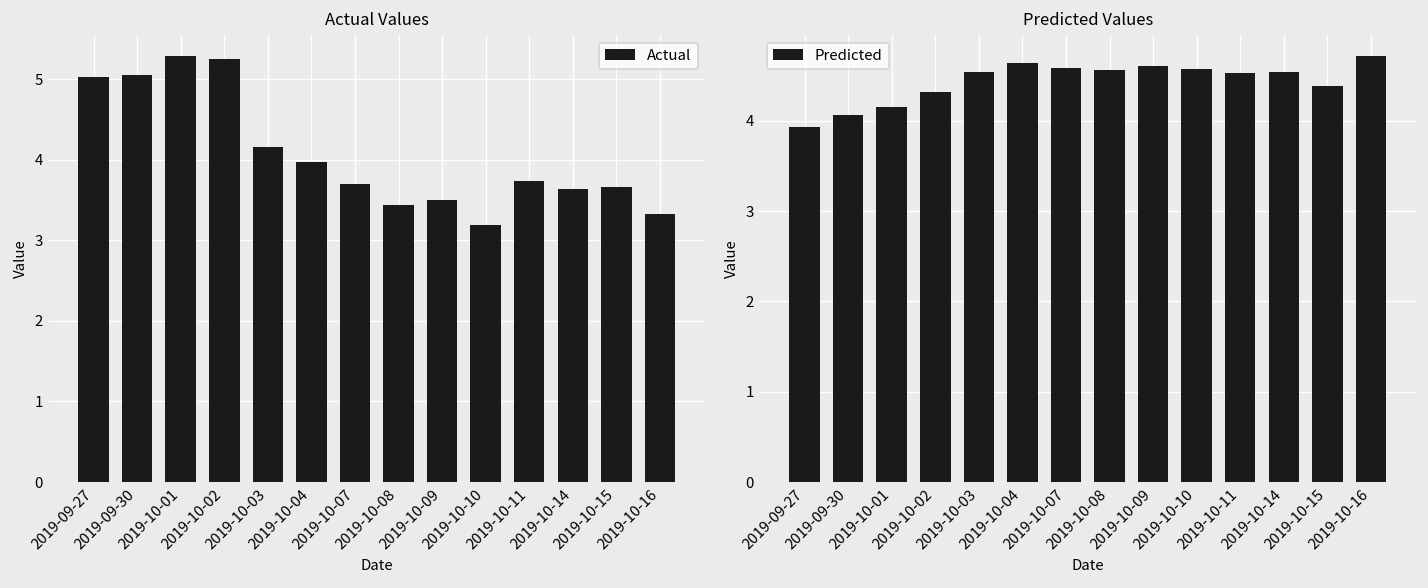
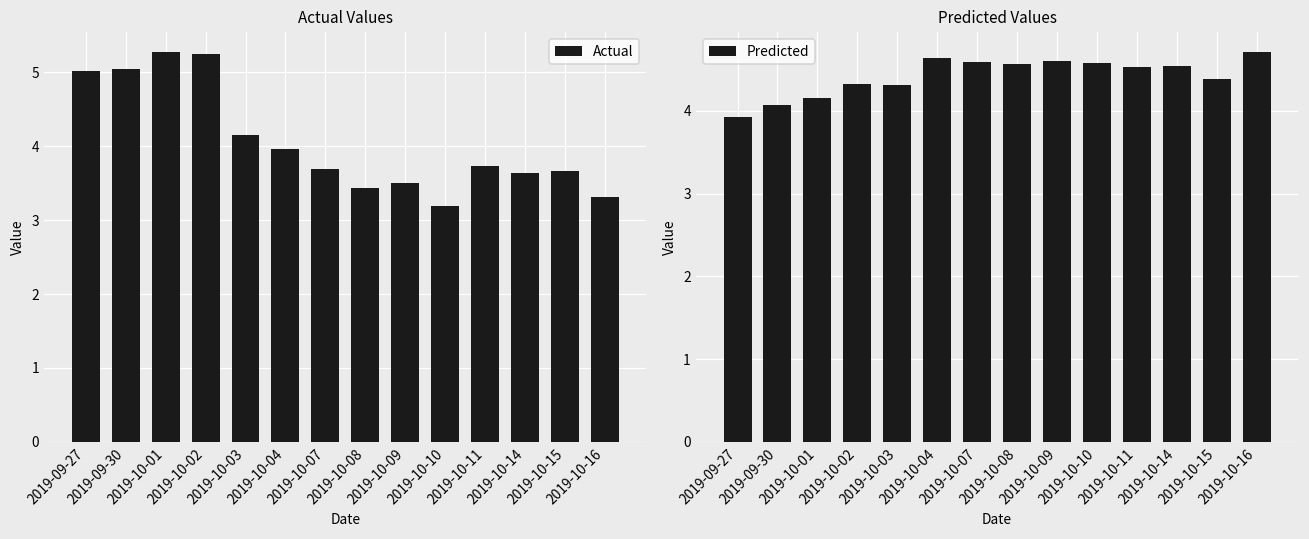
  {
    "Actual Values": {
      "2019-09-27": 5.0,
      "2019-09-30": 5.0,
      "2019-10-01": 5.3,
      "2019-10-02": 5.3,
      "2019-10-03": 4.2,
      "2019-10-04": 4.0,
      "2019-10-07": 3.7,
      "2019-10-08": 3.4,
      "2019-10-09": 3.5,
      "2019-10-10": 3.2,
      "2019-10-11": 3.7,
      "2019-10-14": 3.6,
      "2019-10-15": 3.7,
      "2019-10-16": 3.3
    },
    "Predicted Values": {
      "2019-09-27": 3.9,
      "2019-09-30": 4.1,
      "2019-10-01": 4.2,
      "2019-10-02": 4.3,
-     "2019-10-03": 4.5,
+     "2019-10-03": 4.3,
      "2019-10-04": 4.6,
      "2019-10-07": 4.6,
      "2019-10-08": 4.6,
      "2019-10-09": 4.6,
      "2019-10-10": 4.6,
      "2019-10-11": 4.5,
      "2019-10-14": 4.5,
      "2019-10-15": 4.4,
      "2019-10-16": 4.7
    }
  }
